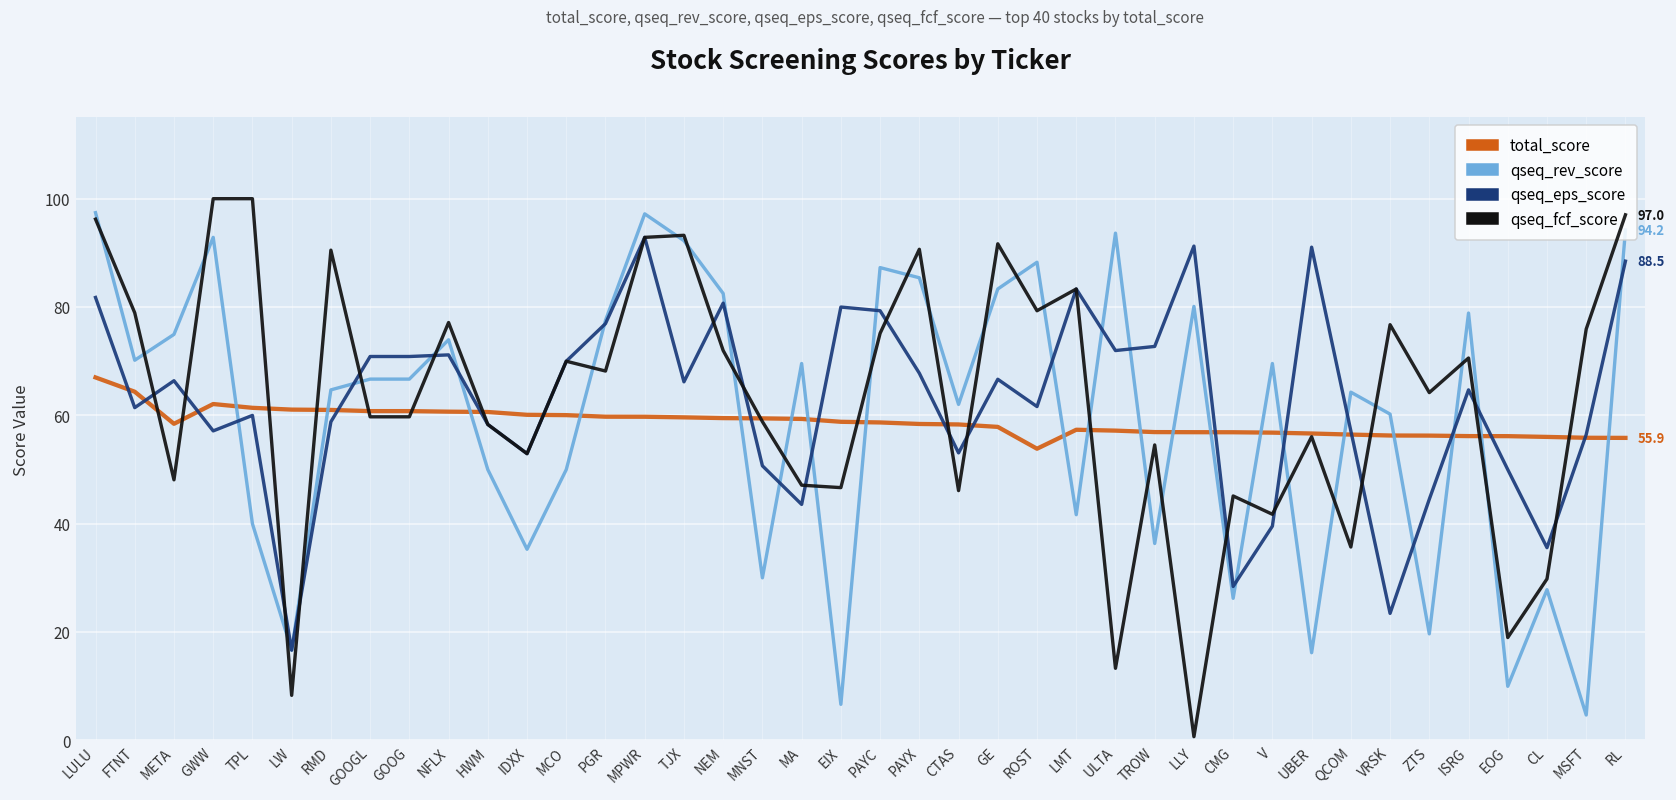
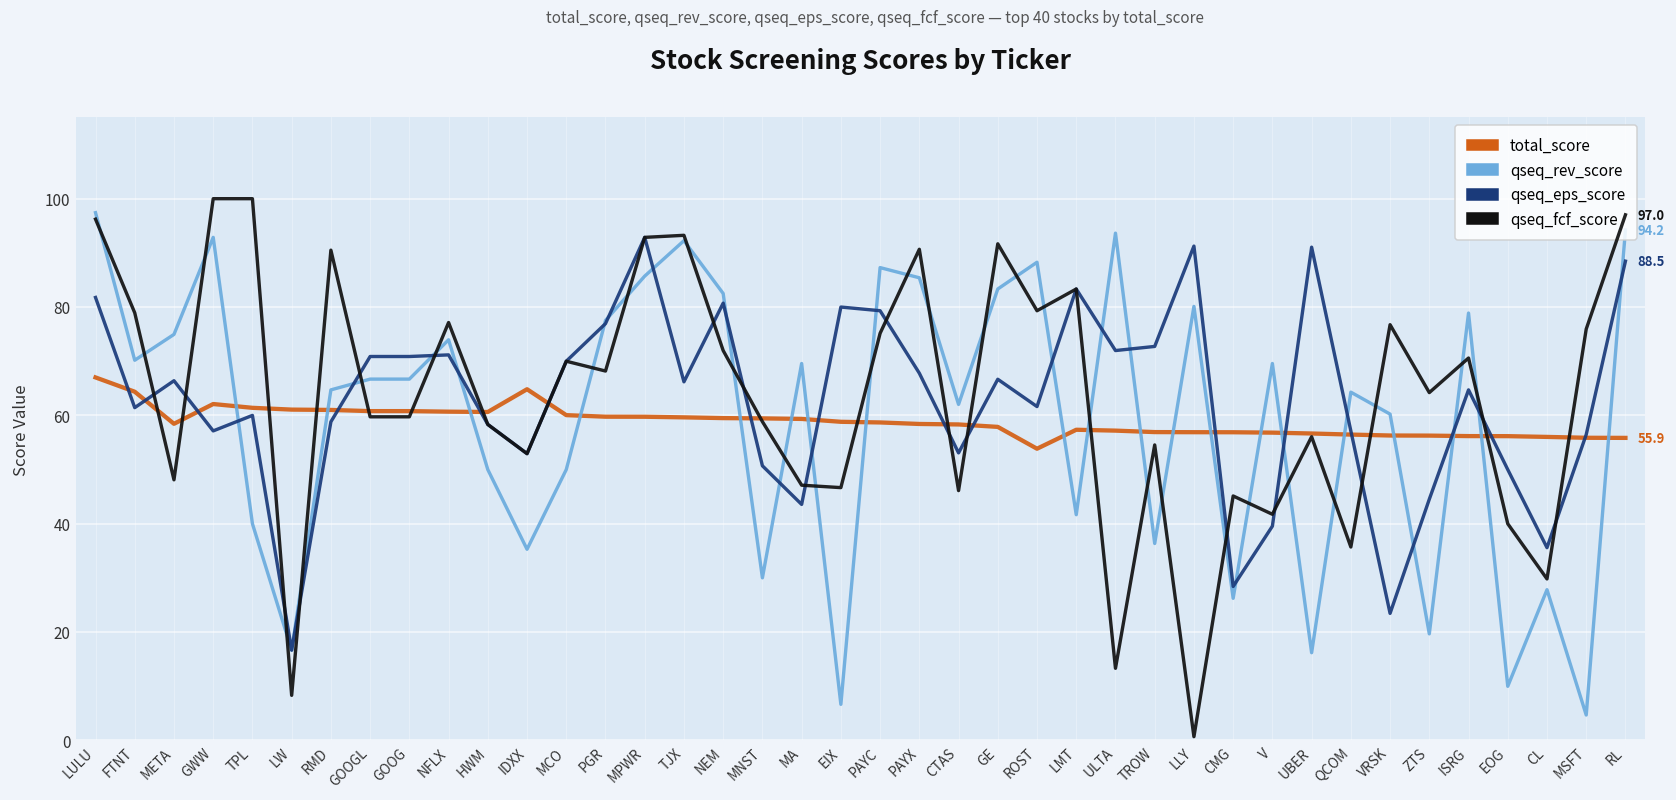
  {
    "total_score": {
      "LULU": 67,
      "FTNT": 64,
      "META": 58,
      "GWW": 62,
      "TPL": 61,
      "LW": 61,
      "RMD": 61,
      "GOOGL": 61,
      "GOOG": 61,
      "NFLX": 61,
      "HWM": 61,
-     "IDXX": 60,
+     "IDXX": 65,
      "MCO": 60,
      "PGR": 60,
      "MPWR": 60,
      "TJX": 60,
      "NEM": 60,
      "MNST": 59,
      "MA": 59,
      "EIX": 59,
      "PAYC": 59,
      "PAYX": 58,
      "CTAS": 58,
      "GE": 58,
      "ROST": 54,
      "LMT": 57,
      "ULTA": 57,
      "TROW": 57,
      "LLY": 57,
      "CMG": 57,
      "V": 57,
      "UBER": 57,
      "QCOM": 56,
      "VRSK": 56,
      "ZTS": 56,
      "ISRG": 56,
      "EOG": 56,
      "CL": 56,
      "MSFT": 56
    },
    "qseq_rev_score": {
      "LULU": 97,
      "FTNT": 70,
      "META": 75,
      "GWW": 93,
      "TPL": 40,
      "RMD": 65,
      "GOOGL": 67,
      "GOOG": 67,
      "NFLX": 74,
      "HWM": 50,
      "IDXX": 35,
      "MCO": 50,
      "PGR": 78,
-     "MPWR": 97,
+     "MPWR": 86,
      "TJX": 92,
      "NEM": 83,
      "MNST": 30,
      "MA": 70,
      "EIX": 7,
      "PAYC": 87,
      "PAYX": 85,
      "CTAS": 62,
      "GE": 83,
      "ROST": 88,
      "LMT": 42,
      "ULTA": 94,
      "TROW": 36,
      "LLY": 80,
      "CMG": 26,
      "V": 70,
      "UBER": 16,
      "QCOM": 64,
      "VRSK": 60,
      "ZTS": 20,
      "ISRG": 79,
      "EOG": 10,
      "CL": 28,
      "MSFT": 5
    },
    "qseq_eps_score": {
      "RL": 88.5
    },
    "qseq_fcf_score": {
      "LULU": 96,
      "FTNT": 79,
      "META": 48,
      "GWW": 100,
      "TPL": 100,
      "LW": 8,
      "RMD": 91,
      "GOOGL": 60,
      "GOOG": 60,
      "NFLX": 77,
      "PGR": 68,
      "TJX": 93,
      "NEM": 72,
      "MNST": 59,
      "MA": 47,
      "EIX": 47,
      "PAYC": 75,
      "PAYX": 91,
      "CTAS": 46,
      "GE": 92,
      "ROST": 79,
      "ULTA": 13,
      "TROW": 55,
      "LLY": 1,
      "CMG": 45,
      "V": 42,
      "UBER": 56,
      "QCOM": 36,
      "VRSK": 77,
      "ZTS": 64,
      "ISRG": 71,
-     "EOG": 19,
+     "EOG": 40,
      "CL": 30,
      "MSFT": 76
    }
  }
